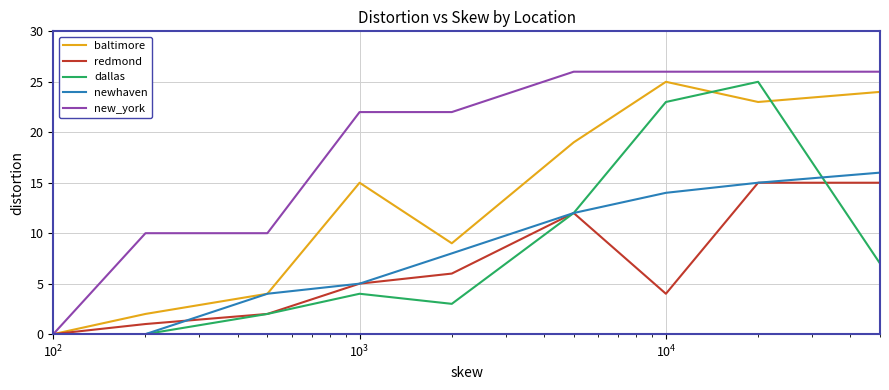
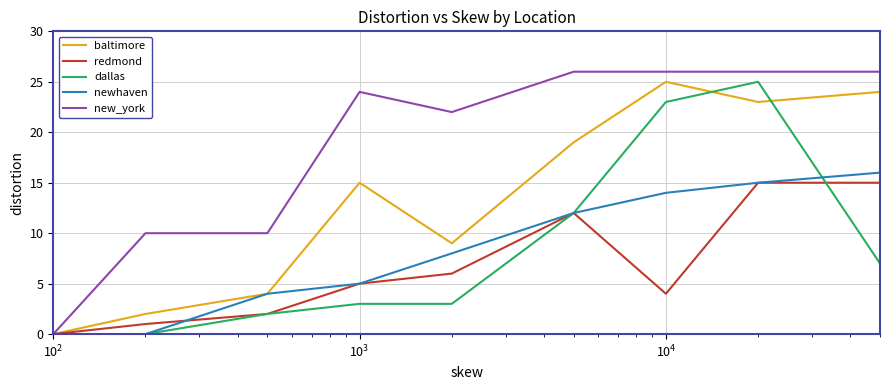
  {
    "baltimore": {
      "10^3": 15,
      "10^4": 25
    },
    "redmond": {
      "10^4": 4
    },
    "dallas": {
-     "10^3": 4,
+     "10^3": 3,
      "10^4": 23
    },
    "newhaven": {
      "10^4": 14
    },
    "new_york": {
-     "10^3": 22,
+     "10^3": 24,
      "10^4": 26
    }
  }
